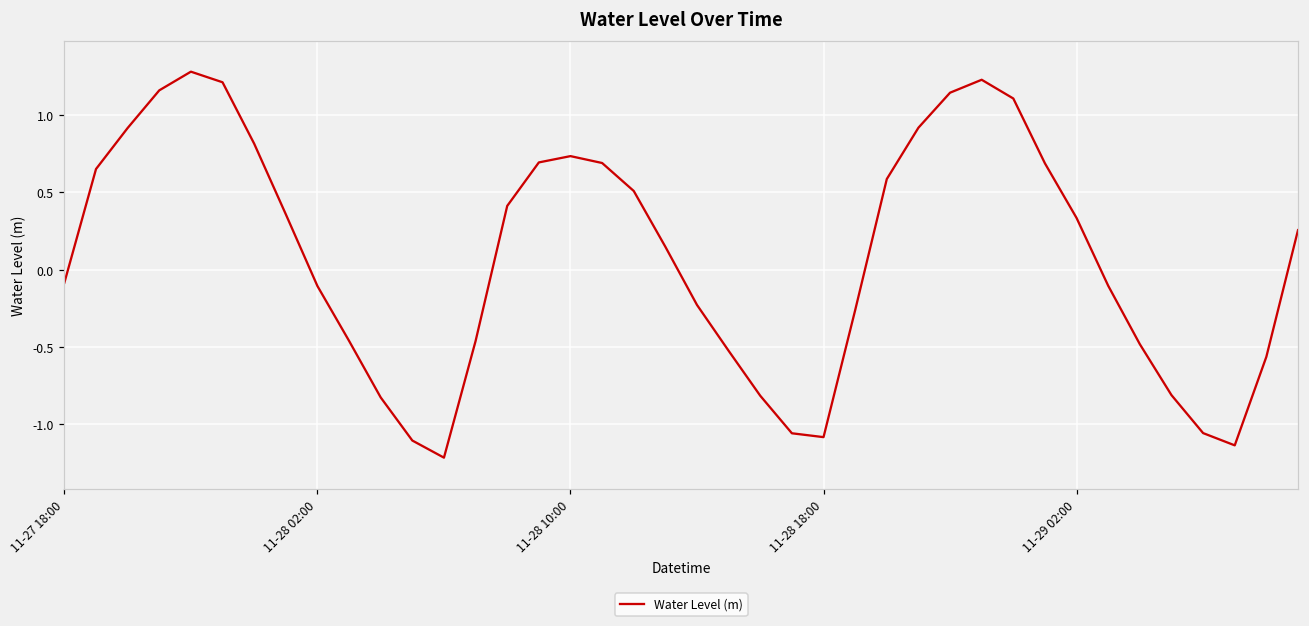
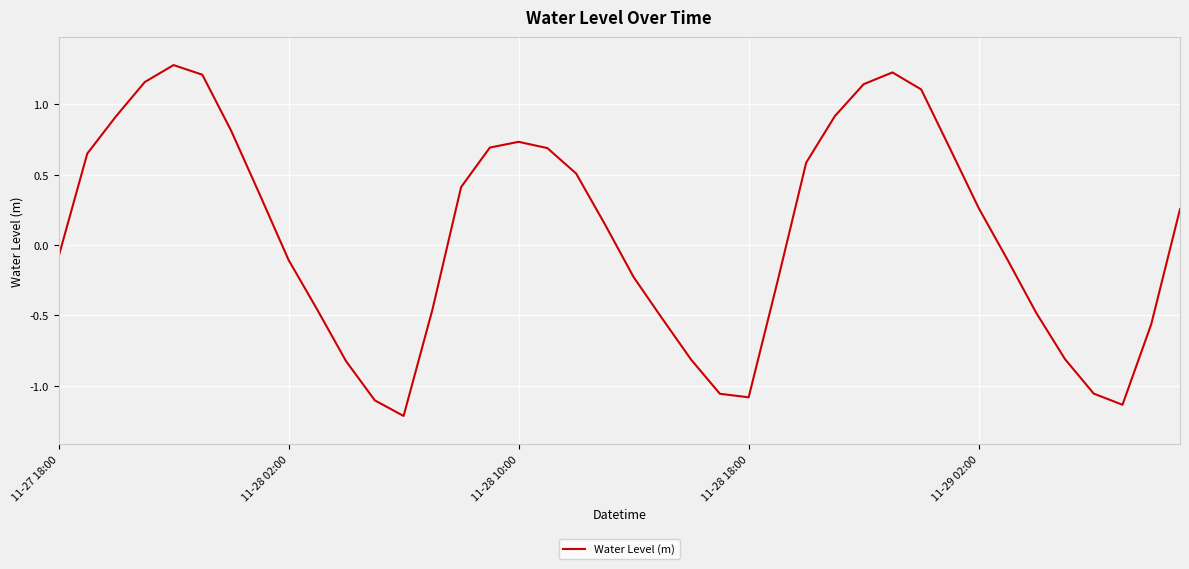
  {
    "11-27 18:00": -0.08,
    "11-28 02:00": -0.11,
    "11-28 10:00": 0.73,
    "11-28 18:00": -1.08,
-   "11-29 02:00": 0.33
+   "11-29 02:00": 0.26
  }
